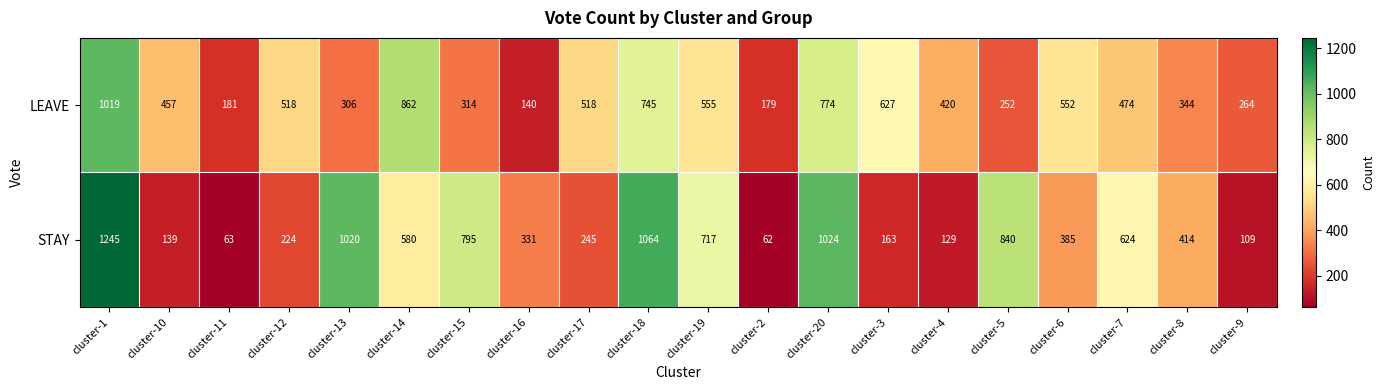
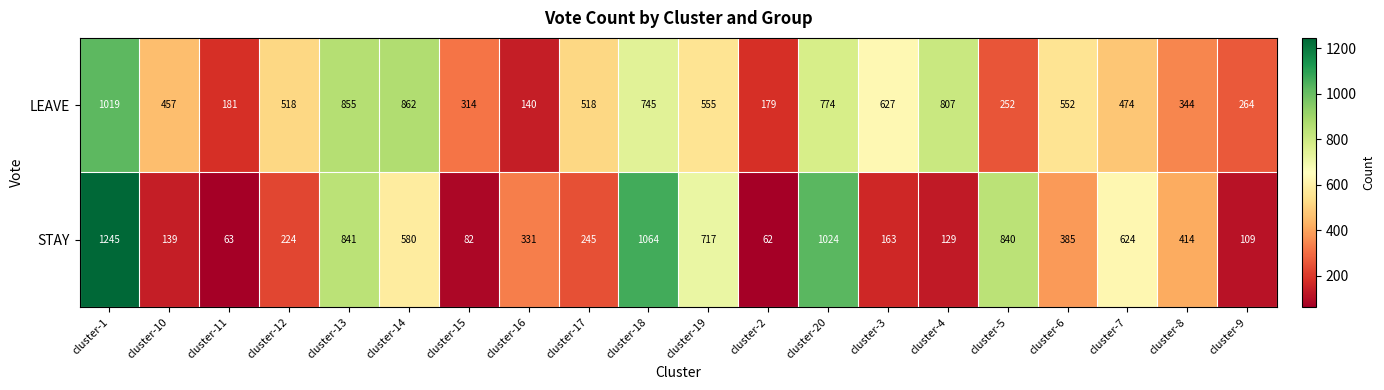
  {
    "LEAVE": {
      "cluster-1": 1019,
      "cluster-10": 457,
      "cluster-11": 181,
      "cluster-12": 518,
-     "cluster-13": 306,
+     "cluster-13": 855,
      "cluster-14": 862,
      "cluster-15": 314,
      "cluster-16": 140,
      "cluster-17": 518,
      "cluster-18": 745,
      "cluster-19": 555,
      "cluster-2": 179,
      "cluster-20": 774,
      "cluster-3": 627,
-     "cluster-4": 420,
+     "cluster-4": 807,
      "cluster-5": 252,
      "cluster-6": 552,
      "cluster-7": 474,
      "cluster-8": 344,
      "cluster-9": 264
    },
    "STAY": {
      "cluster-1": 1245,
      "cluster-10": 139,
      "cluster-11": 63,
      "cluster-12": 224,
-     "cluster-13": 1020,
+     "cluster-13": 841,
      "cluster-14": 580,
-     "cluster-15": 795,
+     "cluster-15": 82,
      "cluster-16": 331,
      "cluster-17": 245,
      "cluster-18": 1064,
      "cluster-19": 717,
      "cluster-2": 62,
      "cluster-20": 1024,
      "cluster-3": 163,
      "cluster-4": 129,
      "cluster-5": 840,
      "cluster-6": 385,
      "cluster-7": 624,
      "cluster-8": 414,
      "cluster-9": 109
    }
  }
